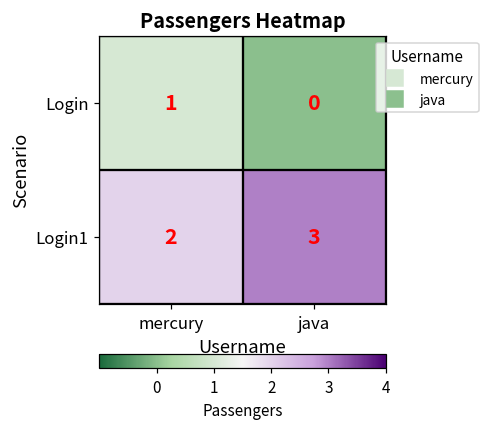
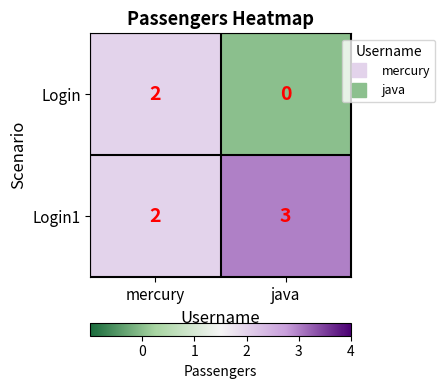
  {
    "Login": {
-     "mercury": 1,
+     "mercury": 2,
      "java": 0
    },
    "Login1": {
      "mercury": 2,
      "java": 3
    }
  }
